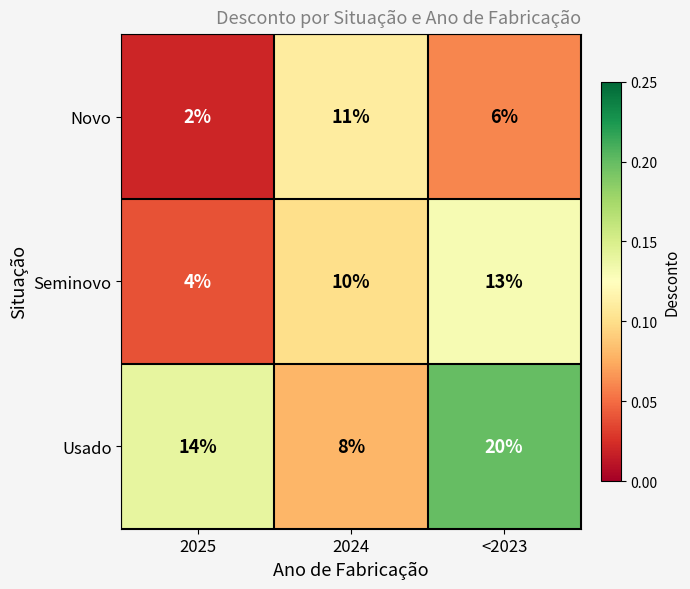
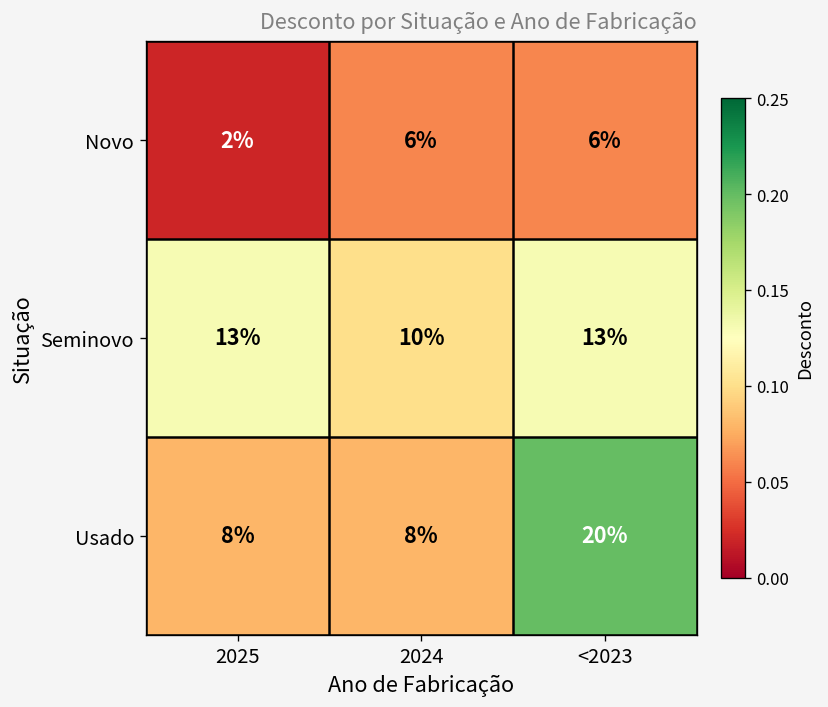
  {
    "Novo": {
      "2025": "2%",
-     "2024": "11%",
+     "2024": "6%",
      "<2023": "6%"
    },
    "Seminovo": {
-     "2025": "4%",
+     "2025": "13%",
      "2024": "10%",
      "<2023": "13%"
    },
    "Usado": {
-     "2025": "14%",
+     "2025": "8%",
      "2024": "8%",
      "<2023": "20%"
    }
  }
